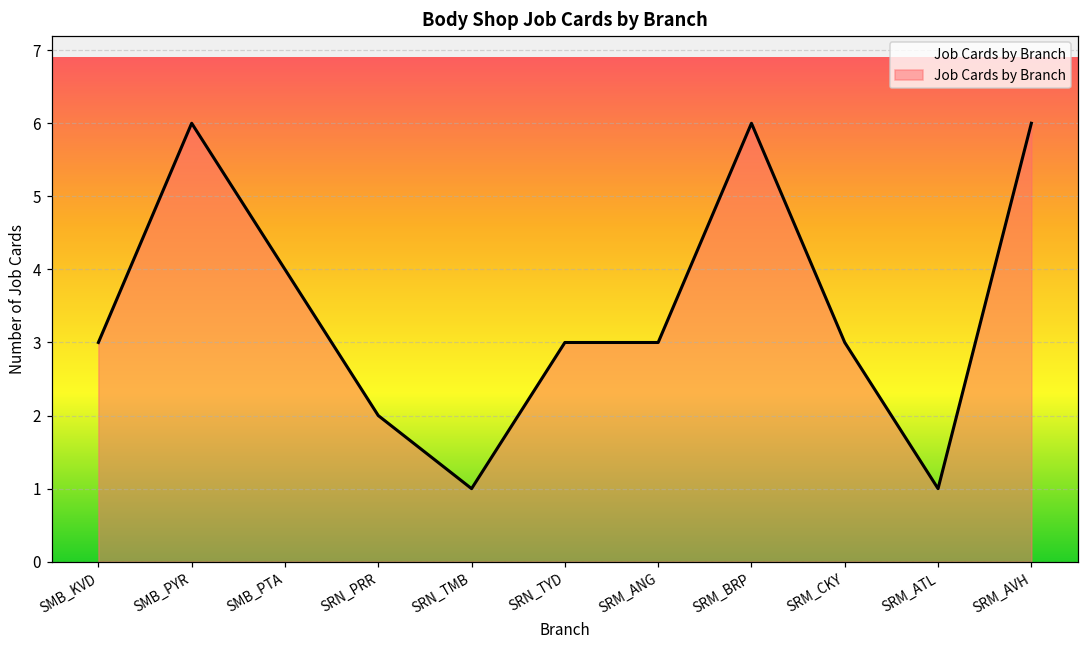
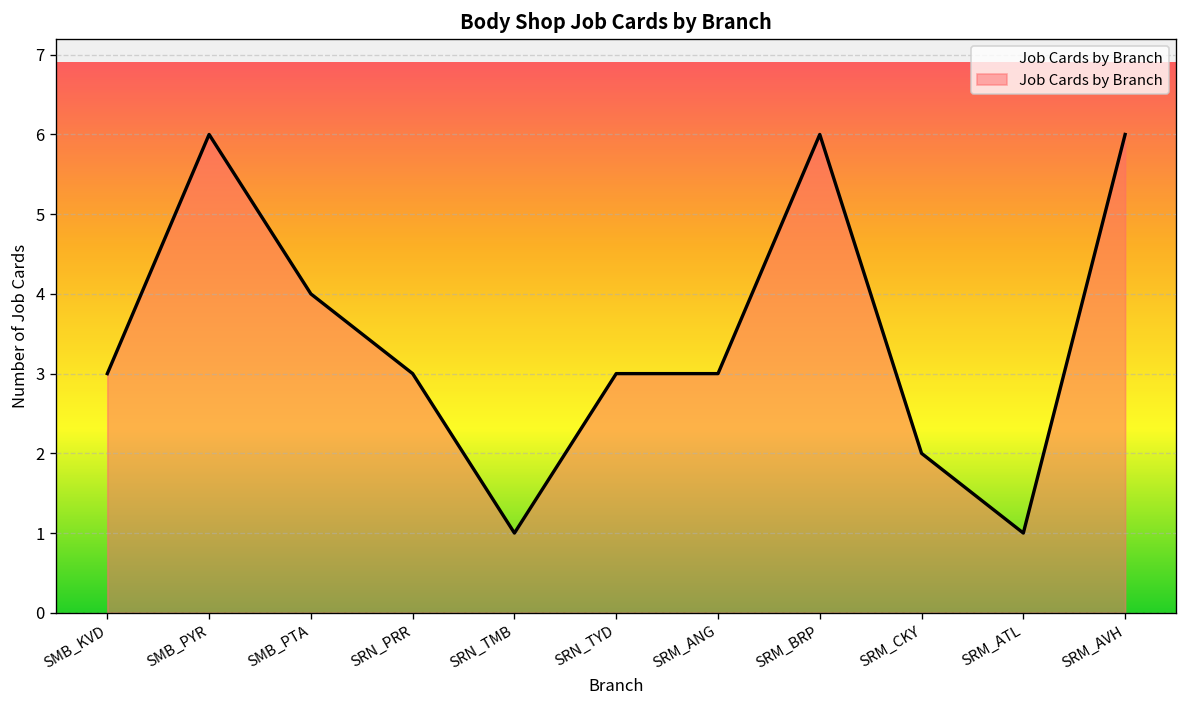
  {
    "SMB_KVD": 3,
    "SMB_PYR": 6,
    "SMB_PTA": 4,
-   "SRN_PRR": 2,
+   "SRN_PRR": 3,
    "SRN_TMB": 1,
    "SRN_TYD": 3,
    "SRM_ANG": 3,
    "SRM_BRP": 6,
-   "SRM_CKY": 3,
+   "SRM_CKY": 2,
    "SRM_ATL": 1,
    "SRM_AVH": 6
  }
